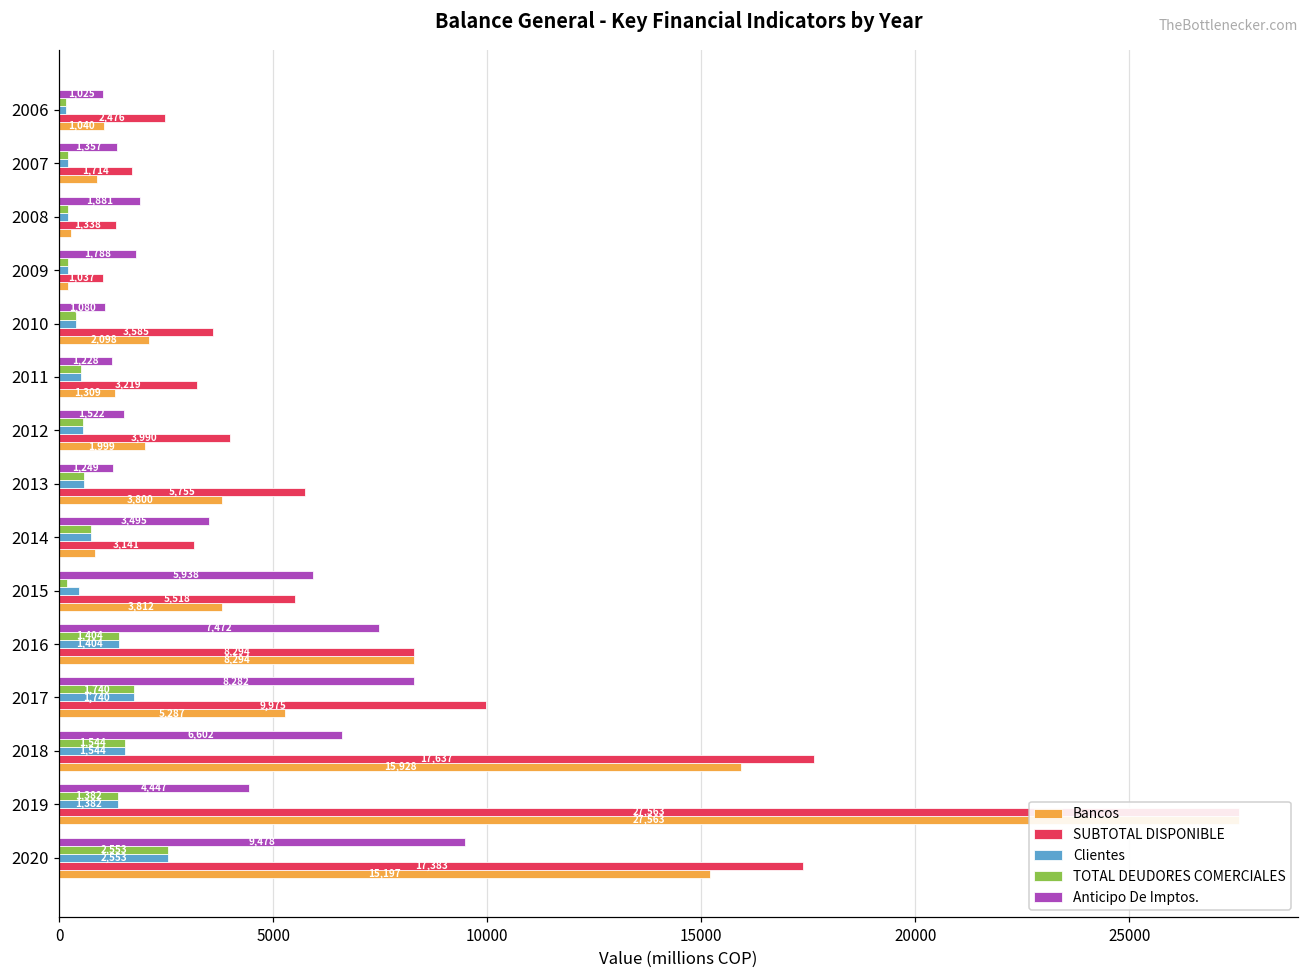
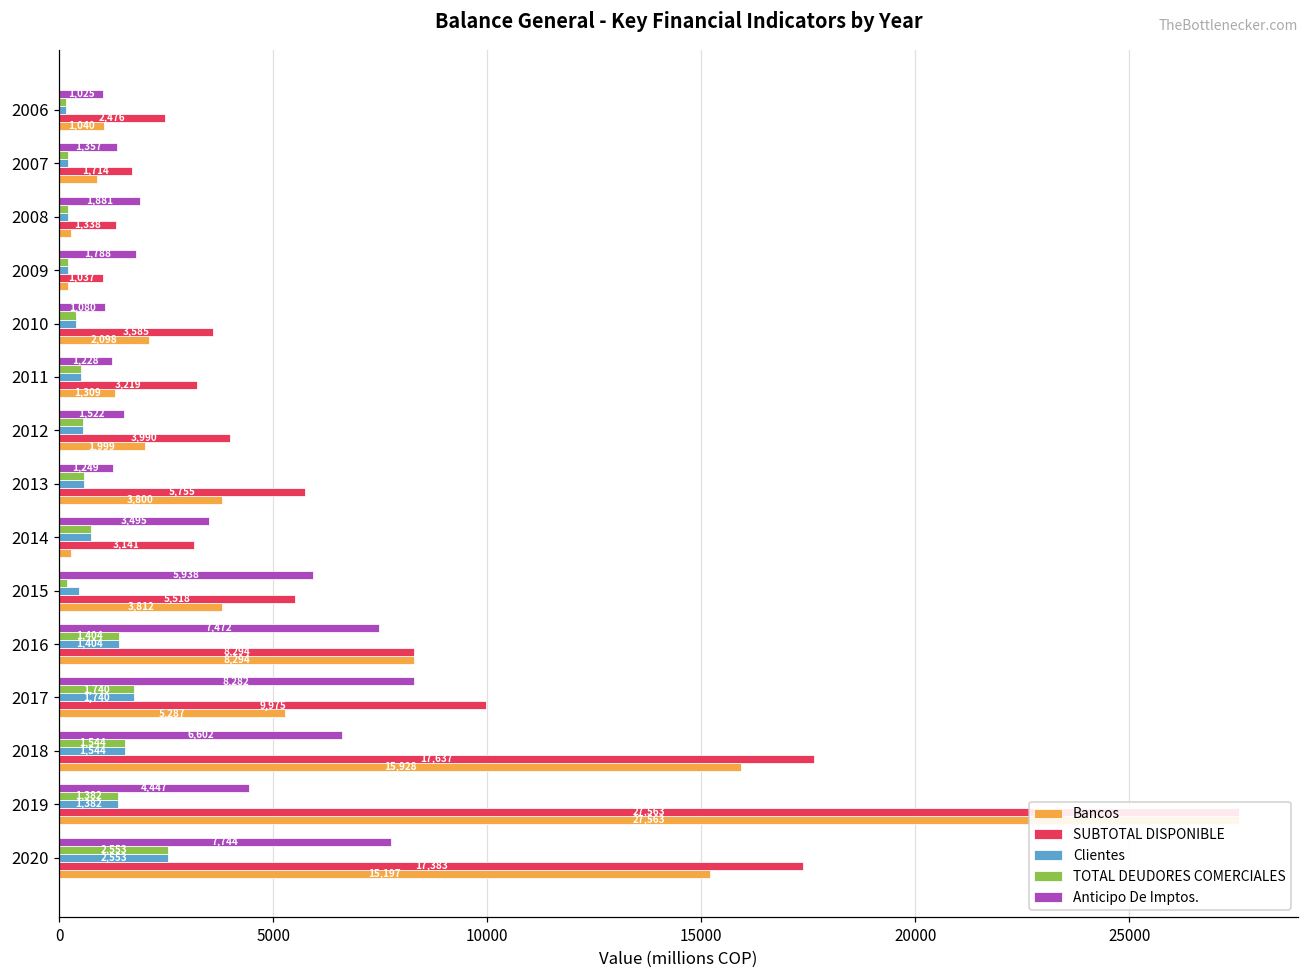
  {
    "Bancos": {
      "2007": "900",
      "2008": "300",
      "2009": "200",
-     "2014": "800"
+     "2014": "300"
    },
    "SUBTOTAL DISPONIBLE": {
      "2006": "2,476",
      "2007": "1,714",
      "2008": "1,338",
      "2009": "1,037",
      "2011": "3,219",
      "2012": "3,990",
      "2013": "5,755",
      "2014": "3,141",
      "2015": "5,518",
      "2018": "17,637",
      "2020": "17,383"
    },
    "Clientes": {
      "2006": "200",
      "2007": "200",
      "2008": "200",
      "2009": "200",
      "2010": "400",
      "2011": "500",
      "2012": "600",
      "2013": "600",
      "2014": "700",
      "2015": "500"
    },
    "TOTAL DEUDORES COMERCIALES": {
      "2006": "200",
      "2007": "200",
      "2008": "200",
      "2009": "200",
      "2010": "400",
      "2011": "500",
      "2012": "600",
      "2013": "600",
      "2014": "700",
      "2015": "200"
    },
    "Anticipo De Imptos.": {
      "2007": "1,357",
      "2008": "1,881",
      "2009": "1,788",
      "2010": "1,080",
      "2011": "1,228",
      "2012": "1,522",
      "2013": "1,249",
      "2016": "7,472",
      "2017": "8,282",
      "2018": "6,602",
-     "2020": "9,478"
+     "2020": "7,744"
    }
  }
